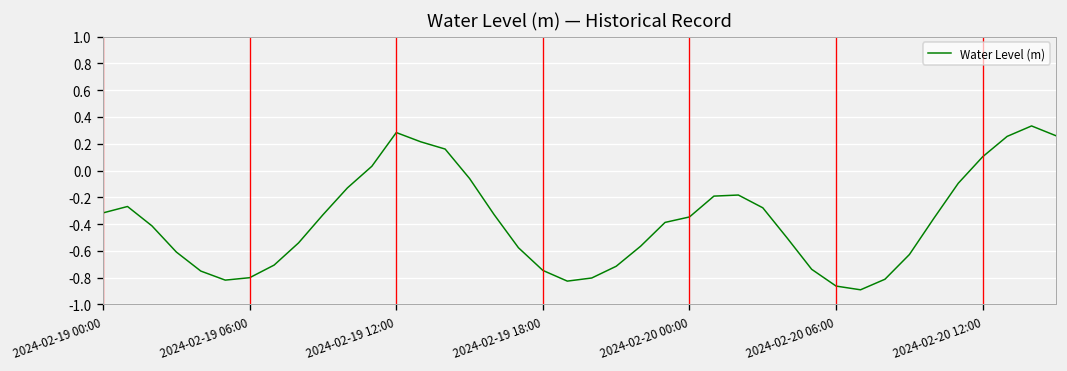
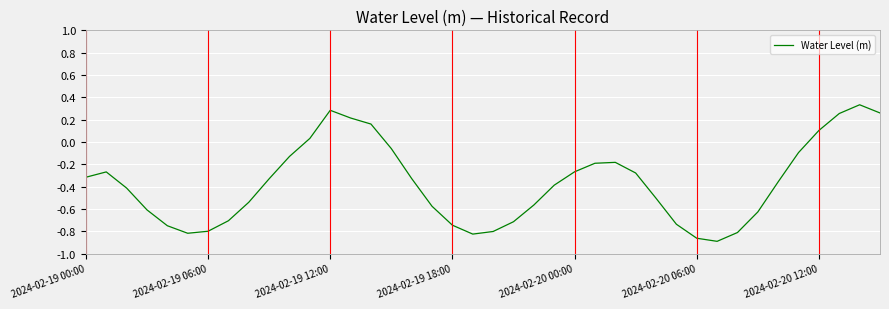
  {
    "2024-02-19 00:00": -0.32,
    "2024-02-19 06:00": -0.80,
    "2024-02-19 12:00": 0.28,
    "2024-02-19 18:00": -0.75,
-   "2024-02-20 00:00": -0.35,
+   "2024-02-20 00:00": -0.27,
    "2024-02-20 06:00": -0.86,
    "2024-02-20 12:00": 0.10
  }
